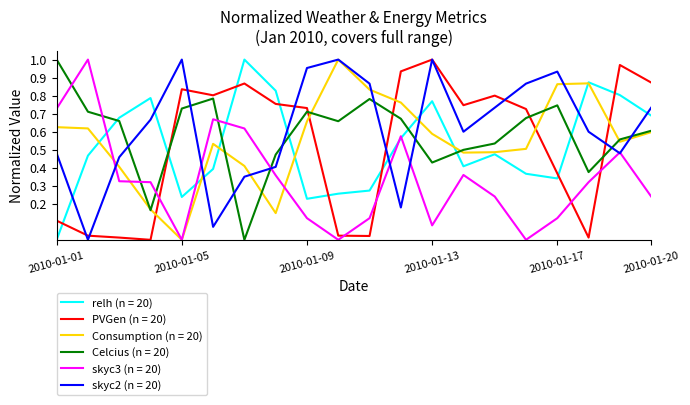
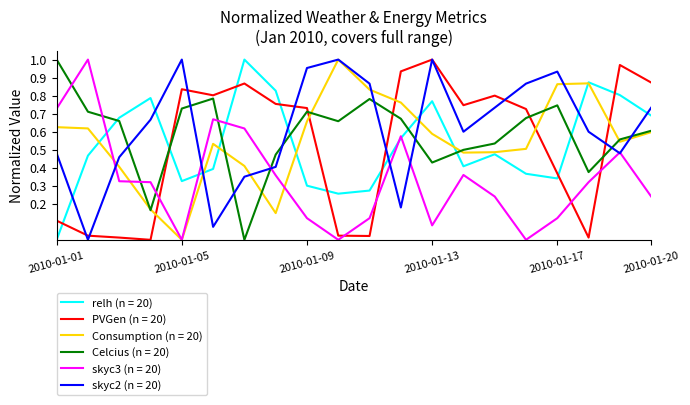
  {
    "relh (n = 20)": {
      "2010-01-01": 0.00,
-     "2010-01-05": 0.24,
-     "2010-01-09": 0.23,
+     "2010-01-05": 0.33,
+     "2010-01-09": 0.30,
      "2010-01-13": 0.77,
      "2010-01-17": 0.34,
      "2010-01-20": 0.69
    },
    "PVGen (n = 20)": {
      "2010-01-01": 0.11,
      "2010-01-05": 0.84,
      "2010-01-09": 0.73,
      "2010-01-17": 0.37,
      "2010-01-20": 0.87
    },
    "Consumption (n = 20)": {
      "2010-01-01": 0.63,
      "2010-01-09": 0.66,
      "2010-01-13": 0.59,
      "2010-01-17": 0.86
    },
    "Celcius (n = 20)": {
      "2010-01-01": 1.00,
      "2010-01-05": 0.73,
      "2010-01-09": 0.71,
      "2010-01-13": 0.43,
      "2010-01-17": 0.75
    },
    "skyc3 (n = 20)": {
      "2010-01-01": 0.73,
      "2010-01-09": 0.12,
      "2010-01-13": 0.08,
      "2010-01-17": 0.12,
      "2010-01-20": 0.24
    },
    "skyc2 (n = 20)": {
      "2010-01-01": 0.48,
      "2010-01-05": 1.00,
      "2010-01-09": 0.95,
      "2010-01-17": 0.93,
      "2010-01-20": 0.73
    }
  }
